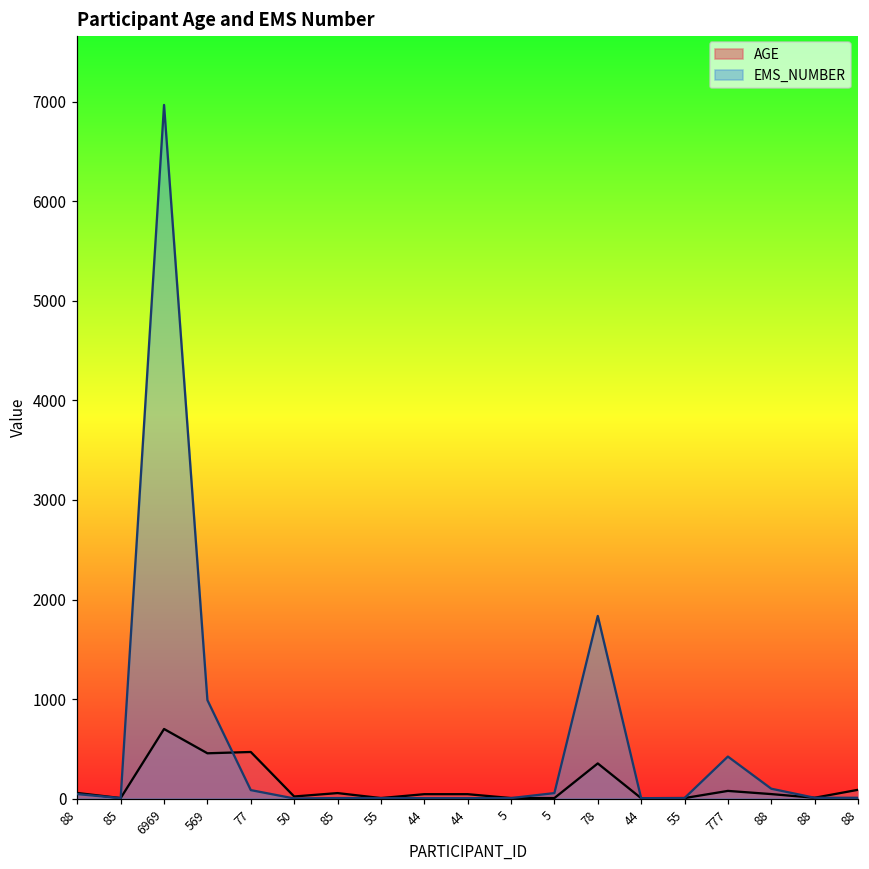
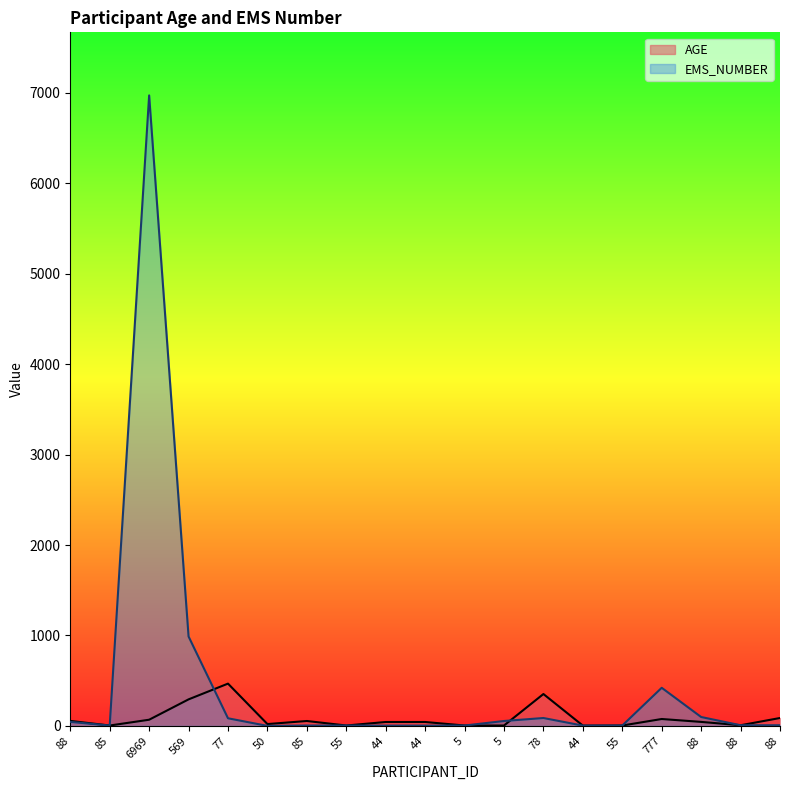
  {
    "AGE": {
-     "6969": 700,
-     "569": 500,
+     "6969": 100,
+     "569": 300,
      "77": 500,
      "78": 400,
      "777": 100
    },
    "EMS_NUMBER": {
      "6969": 7000,
      "569": 1000,
      "77": 100,
-     "78": 1800,
+     "78": 100,
      "777": 400
    }
  }
